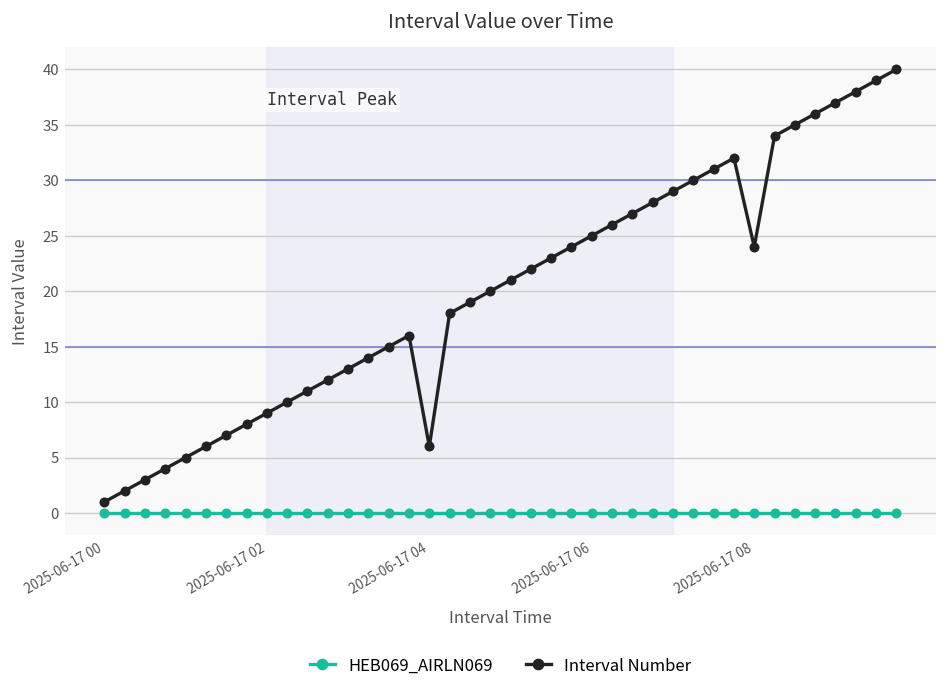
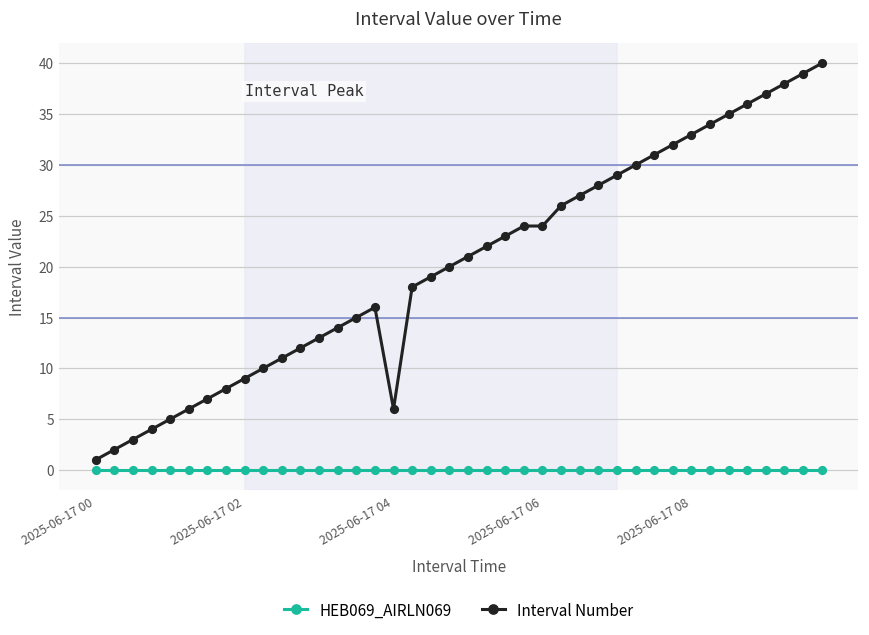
  {
    "HEB069_AIRLN069": {
      "2025-06-17 00": 0,
      "2025-06-17 02": 0,
      "2025-06-17 04": 0,
      "2025-06-17 06": 0,
      "2025-06-17 08": 0
    },
    "Interval Number": {
      "2025-06-17 00": 1,
      "2025-06-17 02": 9,
      "2025-06-17 04": 6,
-     "2025-06-17 06": 25,
-     "2025-06-17 08": 24
+     "2025-06-17 06": 24,
+     "2025-06-17 08": 33
    }
  }
